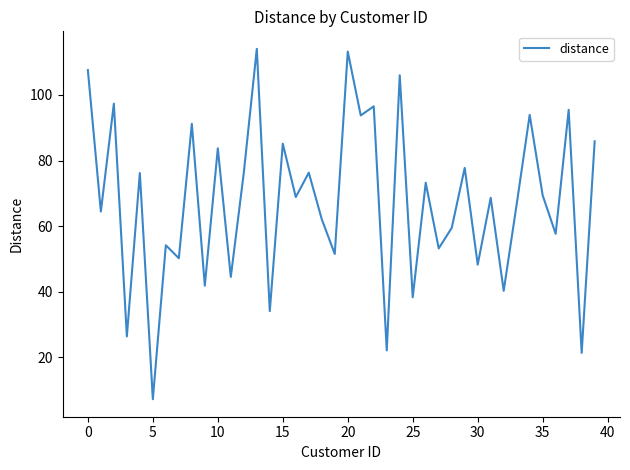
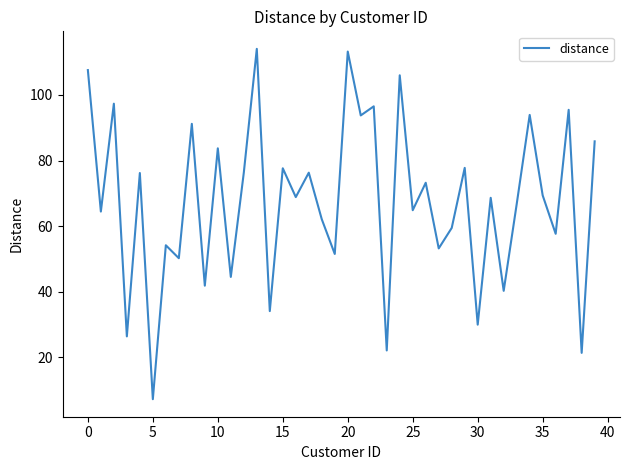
  {
    "0": 108,
    "5": 7,
    "10": 84,
-   "15": 85,
+   "15": 78,
    "20": 113,
-   "25": 38,
-   "30": 48,
+   "25": 65,
+   "30": 30,
    "35": 69
  }
